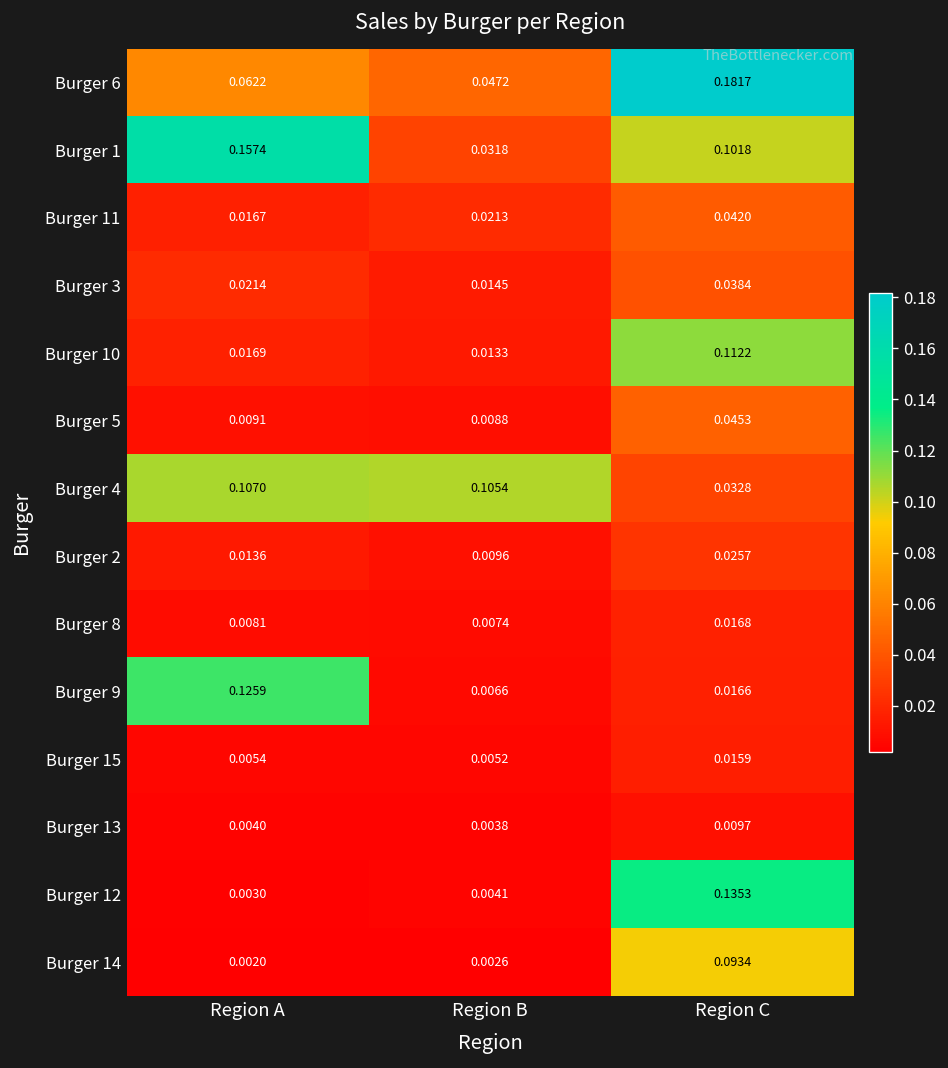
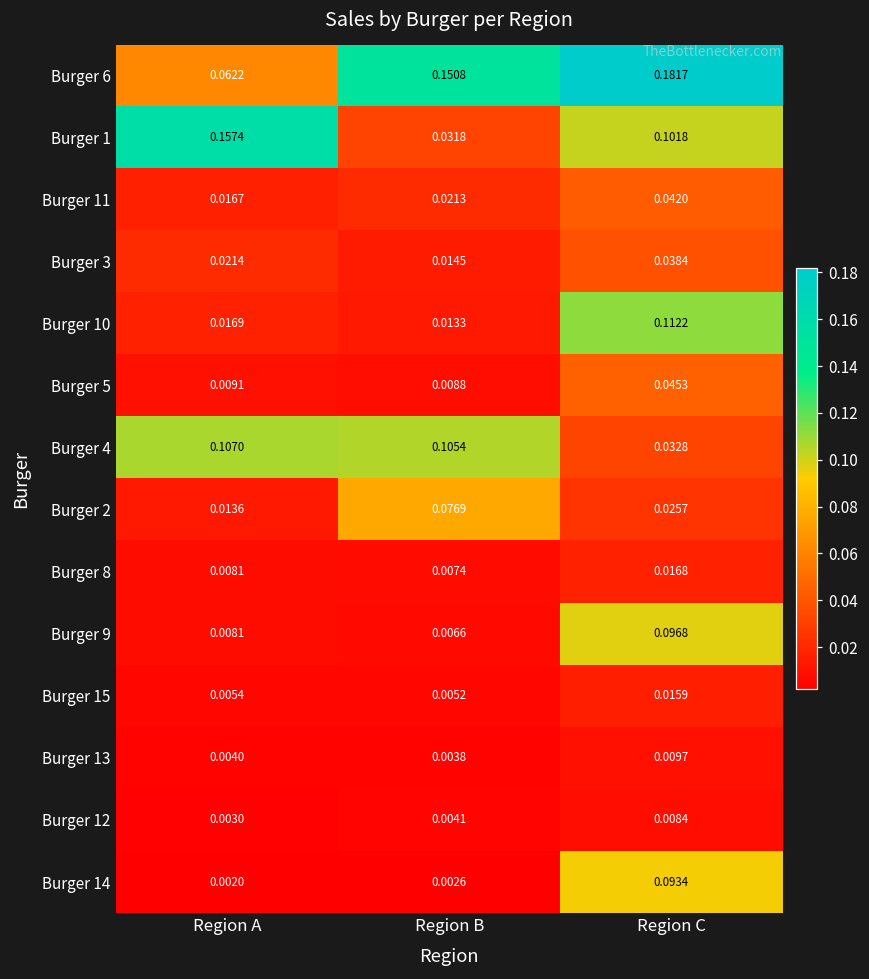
  {
    "Burger 6": {
      "Region A": 0.0622,
-     "Region B": 0.0472
+     "Region B": 0.1508
    },
    "Burger 1": {
      "Region A": 0.1574,
      "Region B": 0.0318,
      "Region C": 0.1018
    },
    "Burger 11": {
      "Region A": 0.0167,
      "Region B": 0.0213,
      "Region C": 0.0420
    },
    "Burger 3": {
      "Region A": 0.0214,
      "Region B": 0.0145,
      "Region C": 0.0384
    },
    "Burger 10": {
      "Region A": 0.0169,
      "Region B": 0.0133,
      "Region C": 0.1122
    },
    "Burger 5": {
      "Region A": 0.0091,
      "Region B": 0.0088,
      "Region C": 0.0453
    },
    "Burger 4": {
      "Region A": 0.1070,
      "Region B": 0.1054,
      "Region C": 0.0328
    },
    "Burger 2": {
      "Region A": 0.0136,
-     "Region B": 0.0096,
+     "Region B": 0.0769,
      "Region C": 0.0257
    },
    "Burger 8": {
      "Region A": 0.0081,
      "Region B": 0.0074,
      "Region C": 0.0168
    },
    "Burger 9": {
-     "Region A": 0.1259,
+     "Region A": 0.0081,
      "Region B": 0.0066,
-     "Region C": 0.0166
+     "Region C": 0.0968
    },
    "Burger 15": {
      "Region A": 0.0054,
      "Region B": 0.0052,
      "Region C": 0.0159
    },
    "Burger 13": {
      "Region A": 0.0040,
      "Region B": 0.0038,
      "Region C": 0.0097
    },
    "Burger 12": {
      "Region A": 0.0030,
      "Region B": 0.0041,
-     "Region C": 0.1353
+     "Region C": 0.0084
    },
    "Burger 14": {
      "Region A": 0.0020,
      "Region B": 0.0026,
      "Region C": 0.0934
    }
  }
